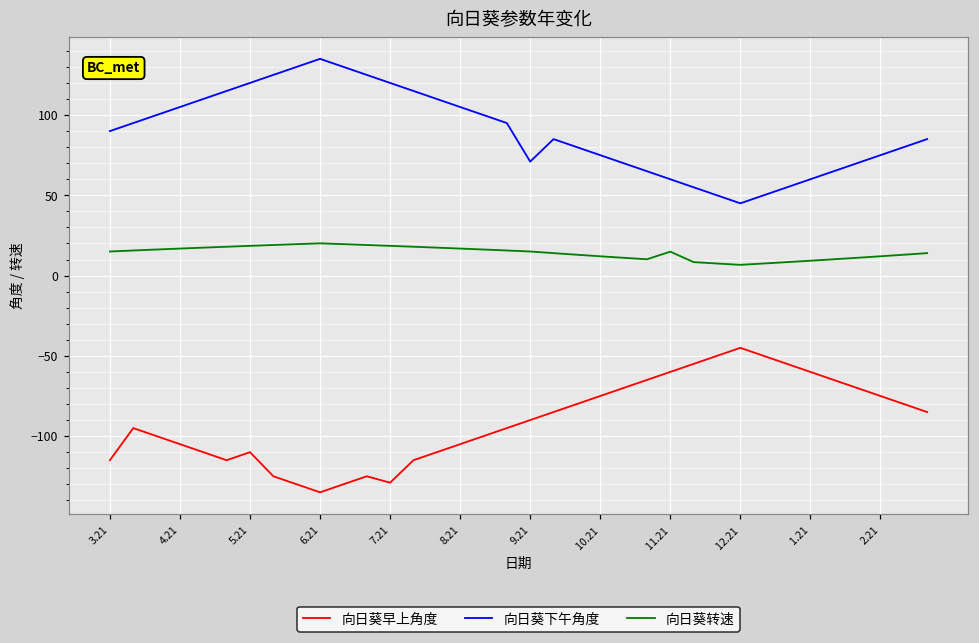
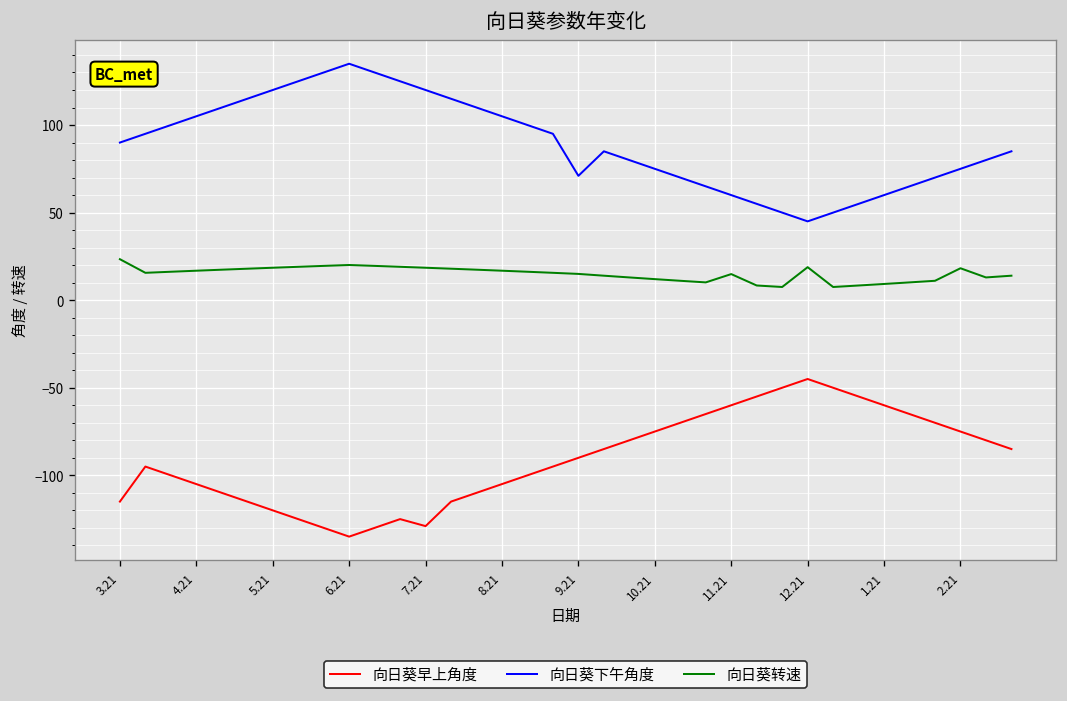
  {
    "向日葵早上角度": {
      "3.21": -115,
      "4.21": -105,
-     "5.21": -110,
+     "5.21": -120,
      "6.21": -135,
      "7.21": -129,
      "8.21": -105,
      "9.21": -90,
      "10.21": -75,
      "11.21": -60,
      "12.21": -45,
      "1.21": -60,
      "2.21": -75
    },
    "向日葵下午角度": {
      "3.21": 90,
      "4.21": 105,
      "5.21": 120,
      "6.21": 135,
      "7.21": 120,
      "8.21": 105,
      "9.21": 71,
      "10.21": 75,
      "11.21": 60,
      "12.21": 45,
      "1.21": 60,
      "2.21": 75
    },
    "向日葵转速": {
-     "3.21": 15,
+     "3.21": 23,
      "4.21": 17,
      "5.21": 19,
      "6.21": 20,
      "7.21": 19,
      "8.21": 17,
      "9.21": 15,
      "10.21": 12,
      "11.21": 15,
-     "12.21": 7,
+     "12.21": 19,
      "1.21": 9,
-     "2.21": 12
+     "2.21": 18
    }
  }
